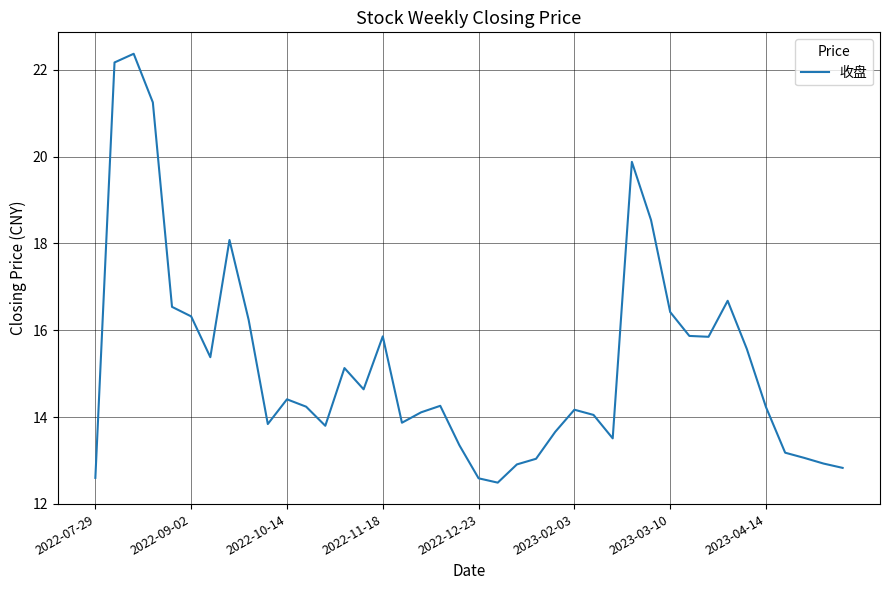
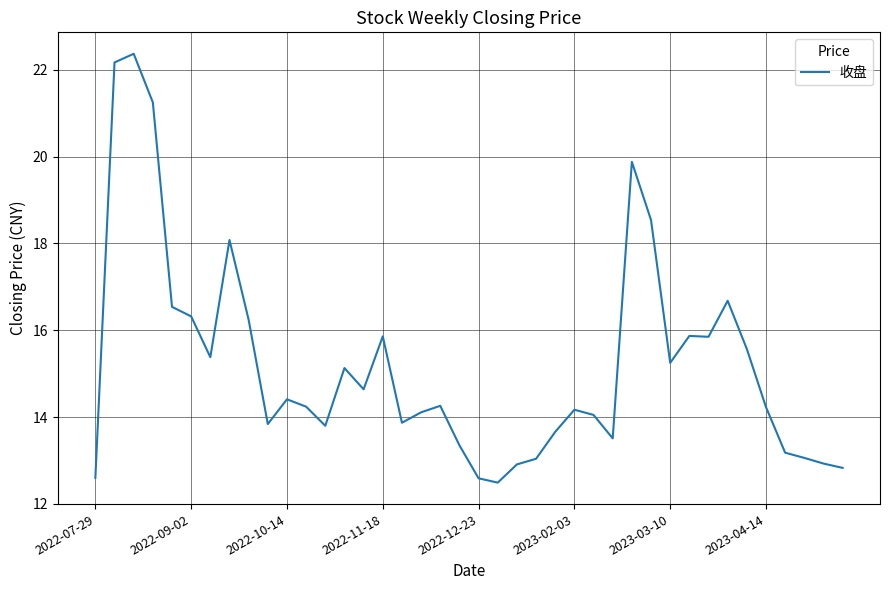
  {
    "2022-07-29": 12.6,
    "2022-09-02": 16.3,
    "2022-10-14": 14.4,
    "2022-11-18": 15.9,
    "2022-12-23": 12.6,
    "2023-02-03": 14.2,
-   "2023-03-10": 16.4,
+   "2023-03-10": 15.3,
    "2023-04-14": 14.2
  }
